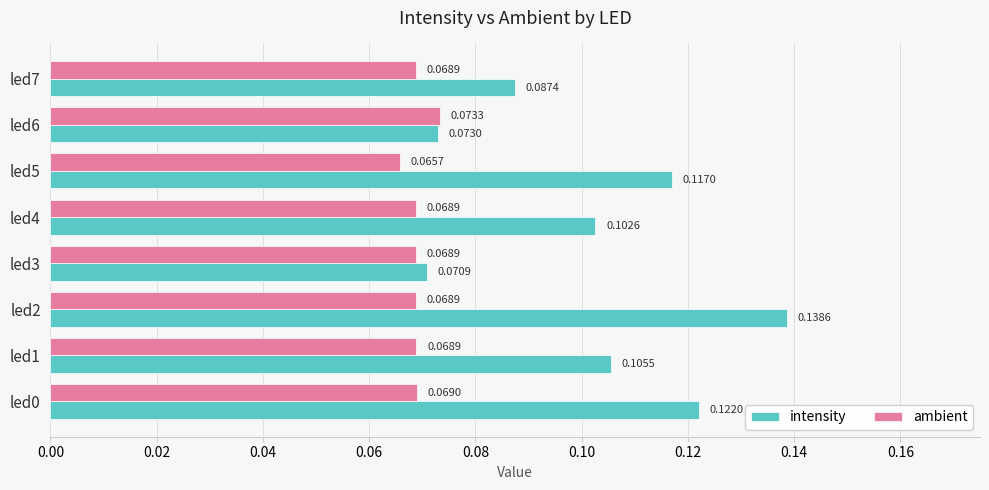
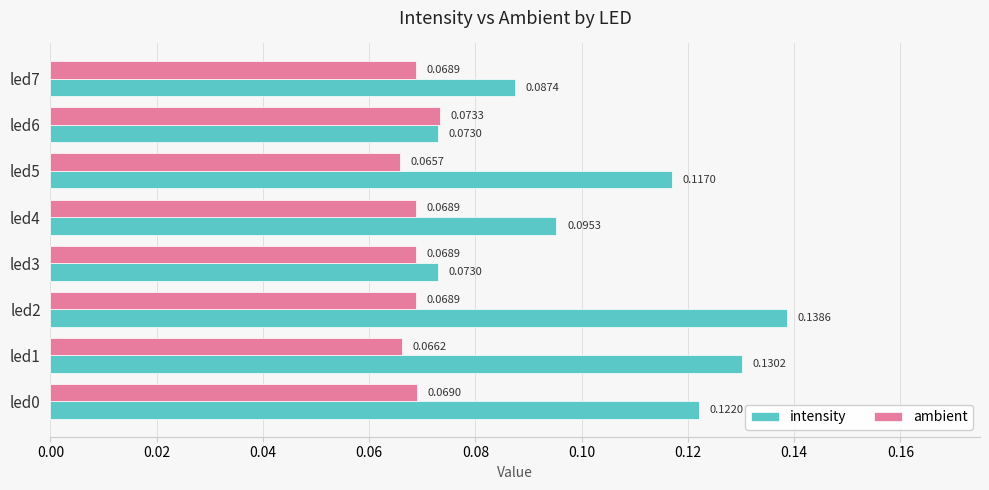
  {
    "intensity": {
      "led7": 0.0874,
      "led6": 0.0730,
      "led5": 0.1170,
-     "led4": 0.1026,
-     "led3": 0.0709,
+     "led4": 0.0953,
+     "led3": 0.0730,
      "led2": 0.1386,
-     "led1": 0.1055,
+     "led1": 0.1302,
      "led0": 0.1220
    },
    "ambient": {
      "led7": 0.0689,
      "led6": 0.0733,
      "led5": 0.0657,
      "led4": 0.0689,
      "led3": 0.0689,
      "led2": 0.0689,
-     "led1": 0.0689,
+     "led1": 0.0662,
      "led0": 0.0690
    }
  }
